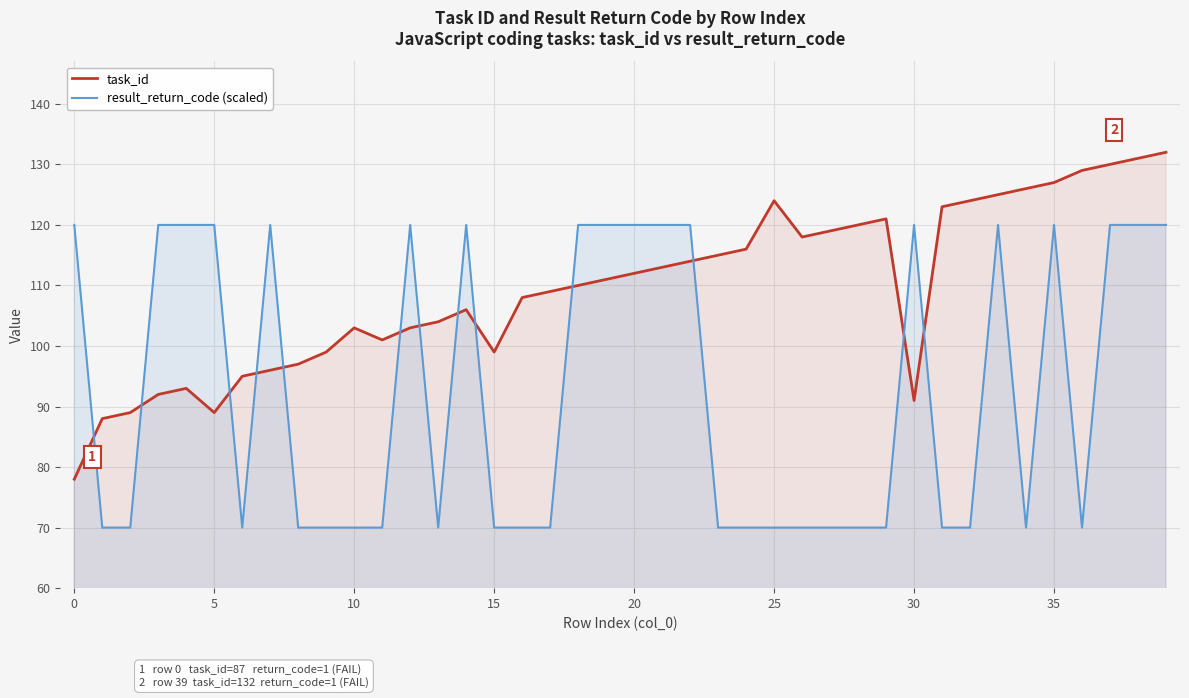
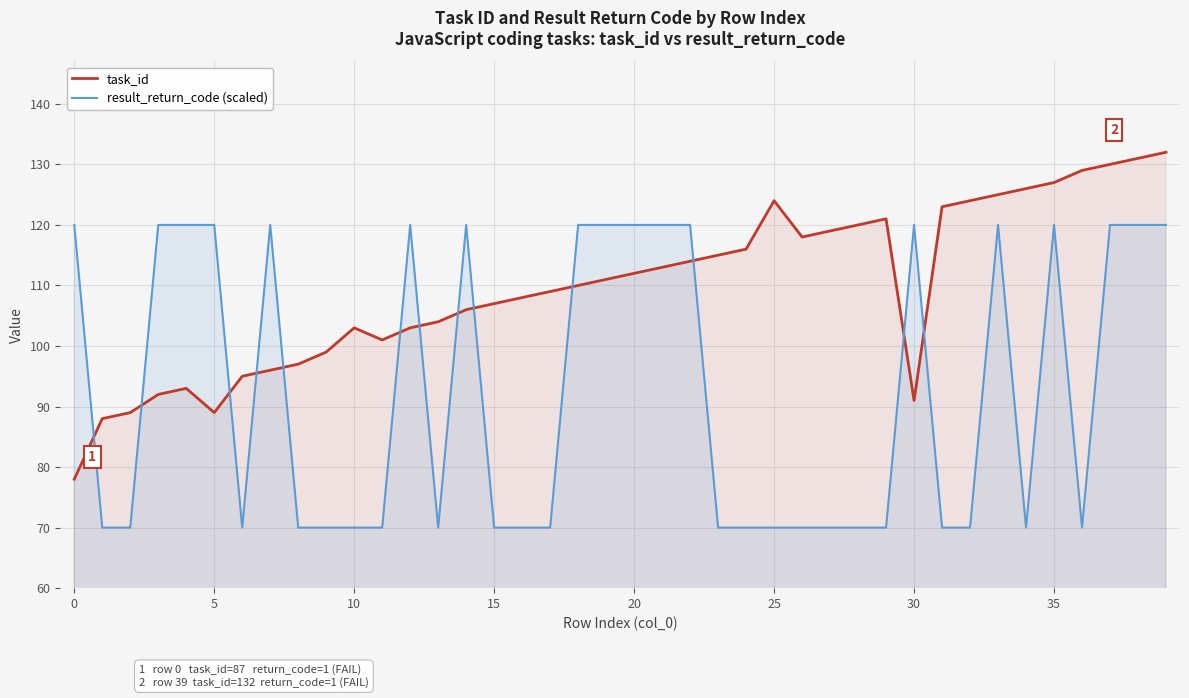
  {
    "task_id": {
      "5": 89,
      "10": 103,
-     "15": 99,
+     "15": 107,
      "20": 112,
      "25": 124,
      "30": 91,
      "35": 127
    },
    "result_return_code (scaled)": {
      "0": 120,
      "5": 120,
      "10": 70,
      "15": 70,
      "20": 120,
      "25": 70,
      "30": 120,
      "35": 120
    }
  }
